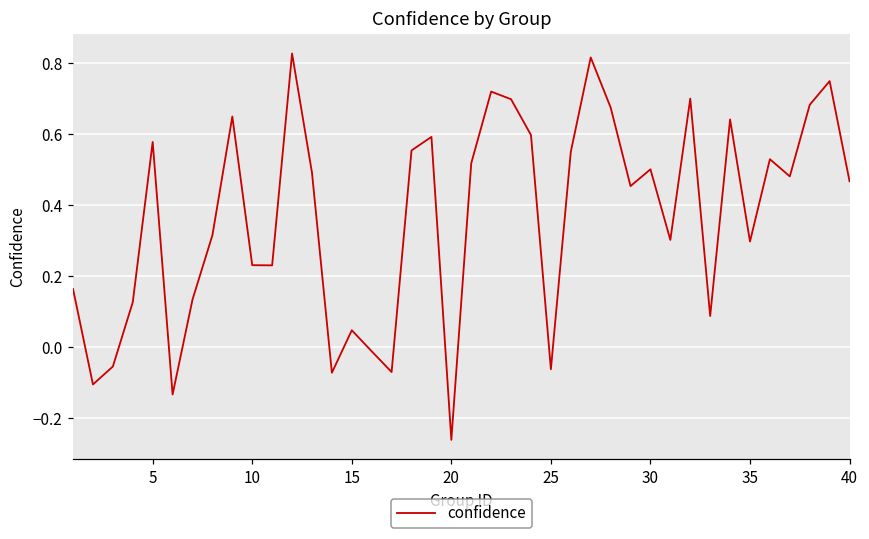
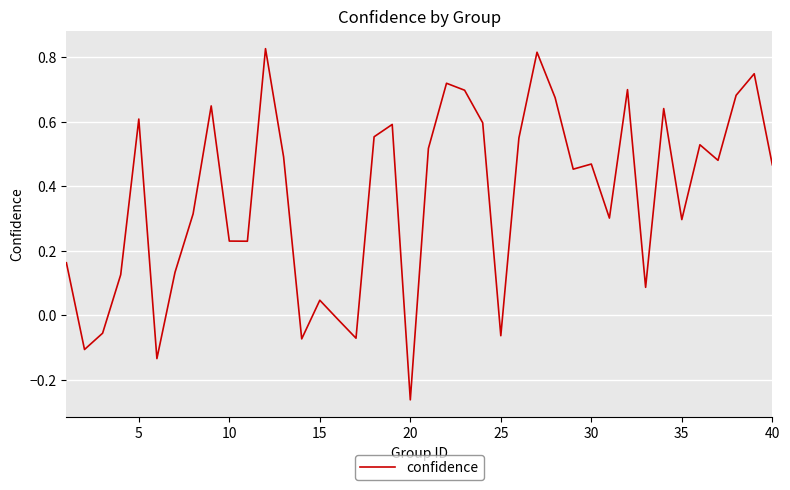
  {
-   "5": 0.58,
+   "5": 0.61,
    "10": 0.23,
    "15": 0.05,
    "20": -0.26,
    "25": -0.06,
-   "30": 0.50,
+   "30": 0.47,
    "35": 0.30,
    "40": 0.47
  }
